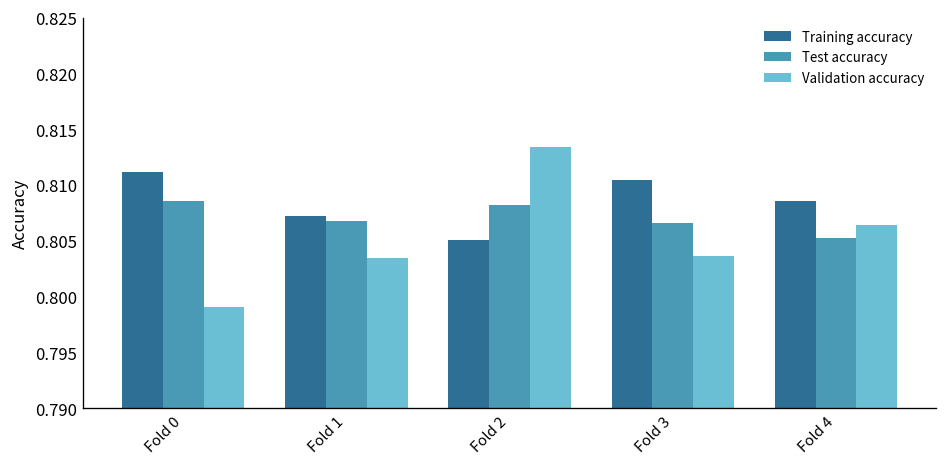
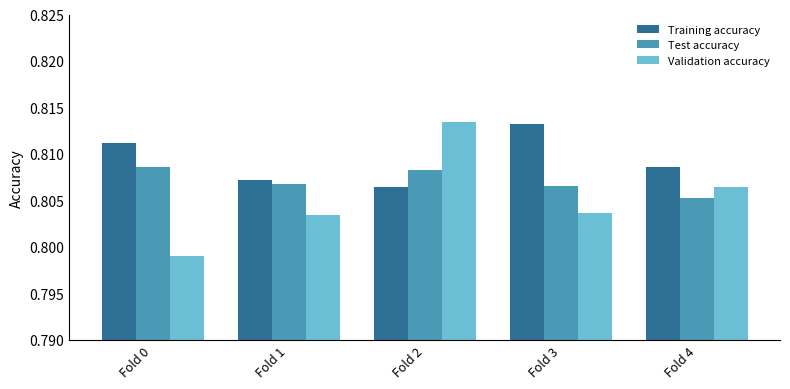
  {
    "Training accuracy": {
      "Fold 0": 0.811,
      "Fold 1": 0.807,
-     "Fold 2": 0.805,
-     "Fold 3": 0.810,
+     "Fold 2": 0.806,
+     "Fold 3": 0.813,
      "Fold 4": 0.809
    }
  }
